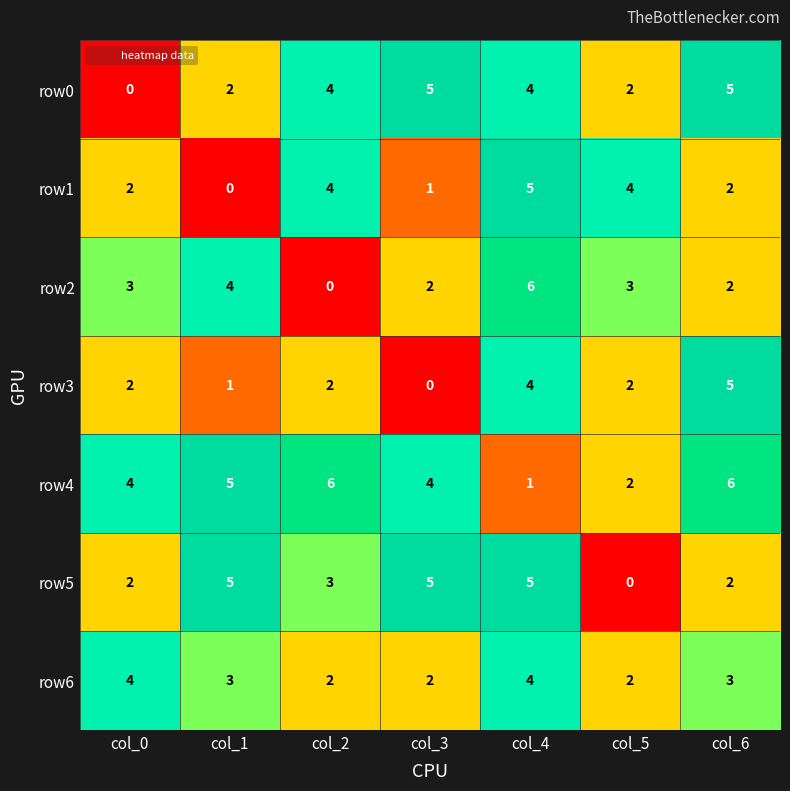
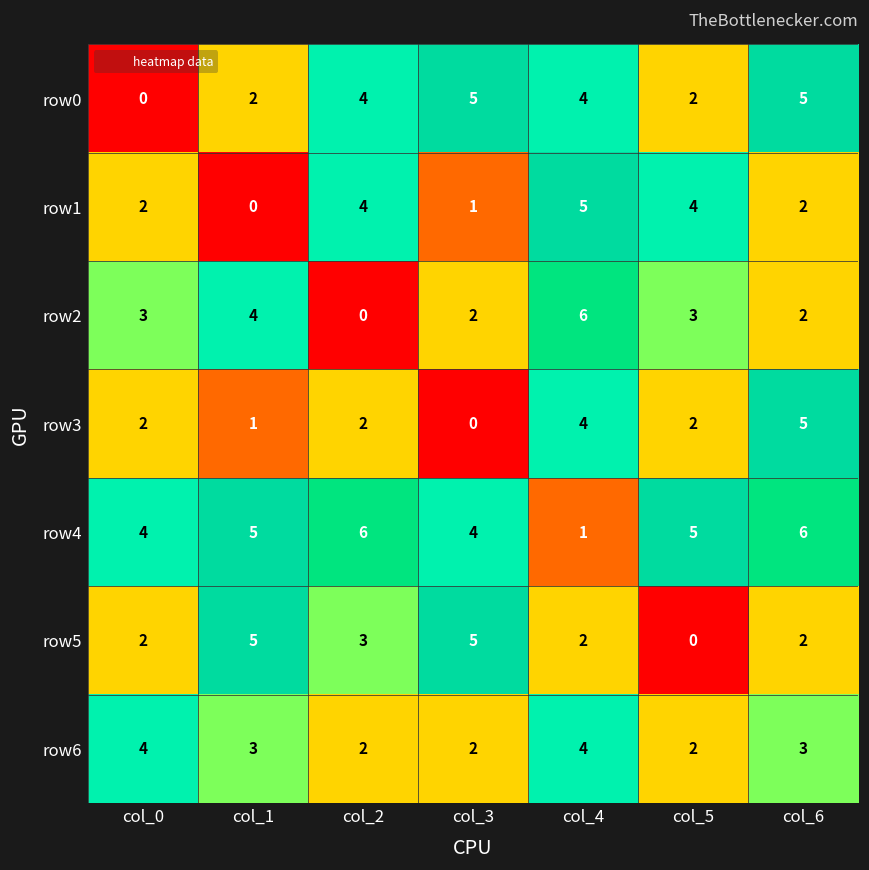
  {
    "row0": {
      "col_0": 0,
      "col_1": 2,
      "col_2": 4,
      "col_3": 5,
      "col_4": 4,
      "col_5": 2,
      "col_6": 5
    },
    "row1": {
      "col_0": 2,
      "col_1": 0,
      "col_2": 4,
      "col_3": 1,
      "col_4": 5,
      "col_5": 4,
      "col_6": 2
    },
    "row2": {
      "col_0": 3,
      "col_1": 4,
      "col_2": 0,
      "col_3": 2,
      "col_4": 6,
      "col_5": 3,
      "col_6": 2
    },
    "row3": {
      "col_0": 2,
      "col_1": 1,
      "col_2": 2,
      "col_3": 0,
      "col_4": 4,
      "col_5": 2,
      "col_6": 5
    },
    "row4": {
      "col_0": 4,
      "col_1": 5,
      "col_2": 6,
      "col_3": 4,
      "col_4": 1,
-     "col_5": 2,
+     "col_5": 5,
      "col_6": 6
    },
    "row5": {
      "col_0": 2,
      "col_1": 5,
      "col_2": 3,
      "col_3": 5,
-     "col_4": 5,
+     "col_4": 2,
      "col_5": 0,
      "col_6": 2
    },
    "row6": {
      "col_0": 4,
      "col_1": 3,
      "col_2": 2,
      "col_3": 2,
      "col_4": 4,
      "col_5": 2,
      "col_6": 3
    }
  }
